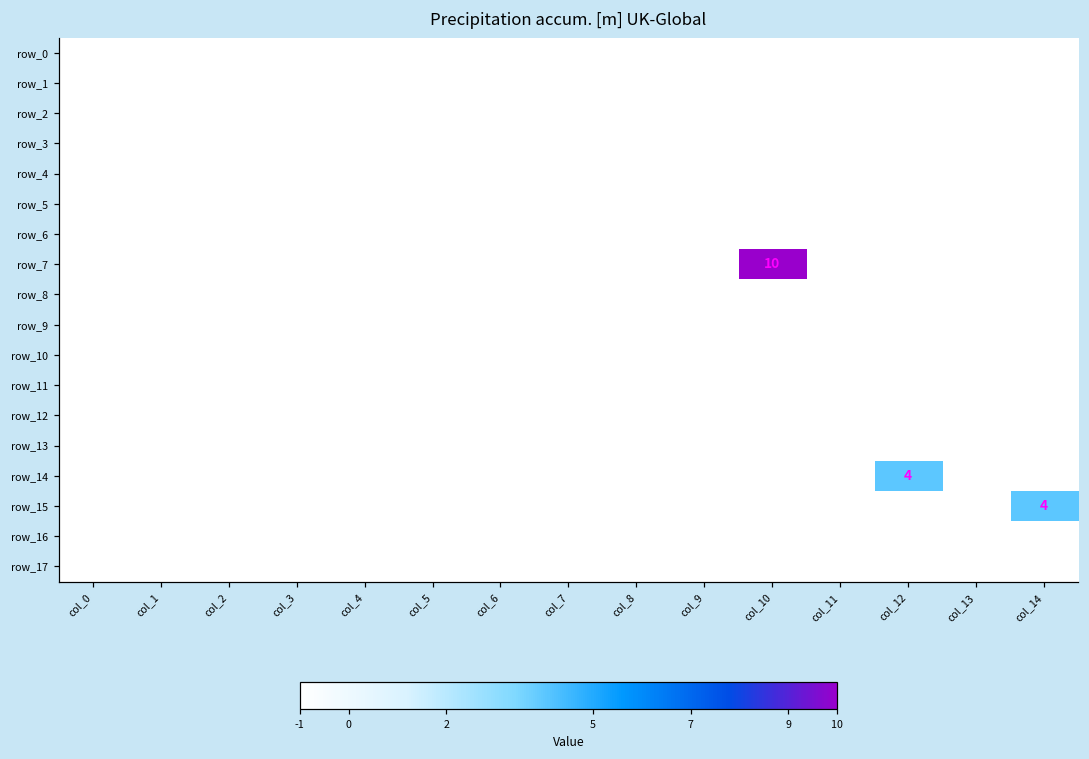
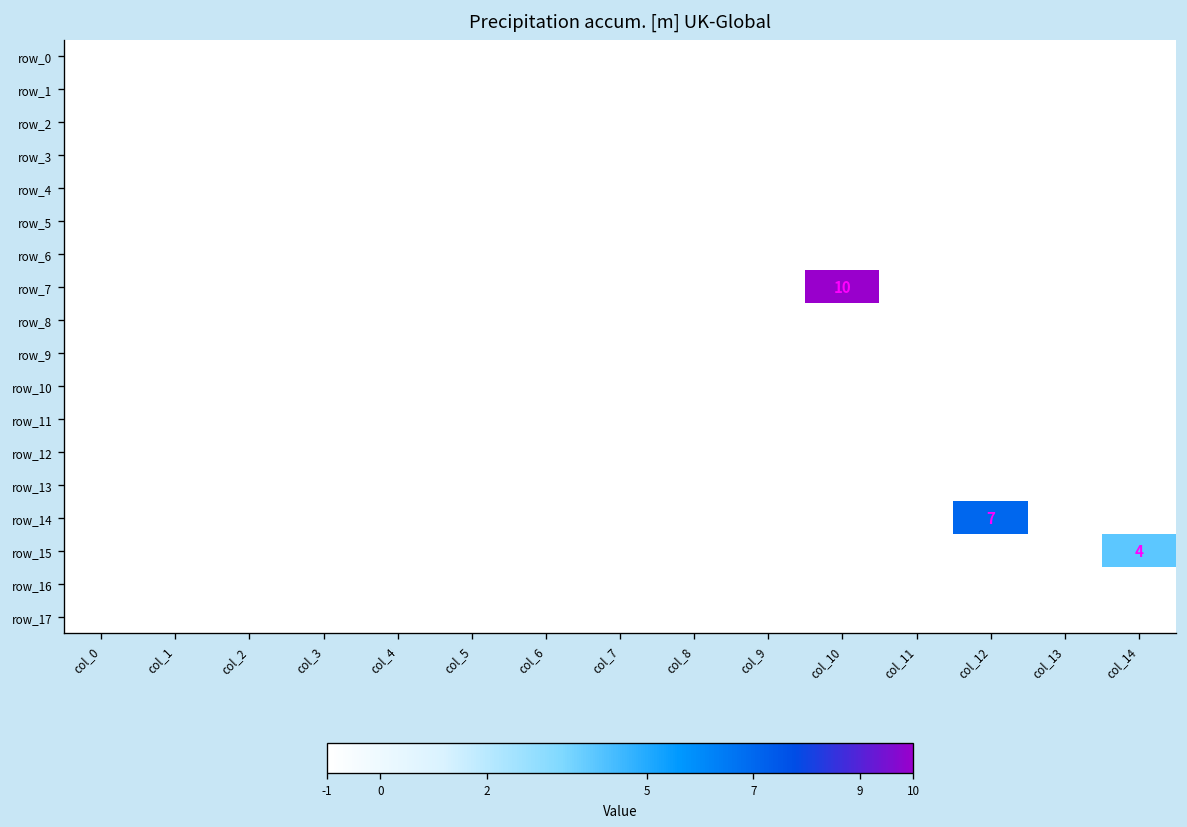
  {
    "row_7": {
      "col_10": 10
    },
    "row_14": {
-     "col_12": 4
+     "col_12": 7
    },
    "row_15": {
      "col_14": 4
    }
  }
